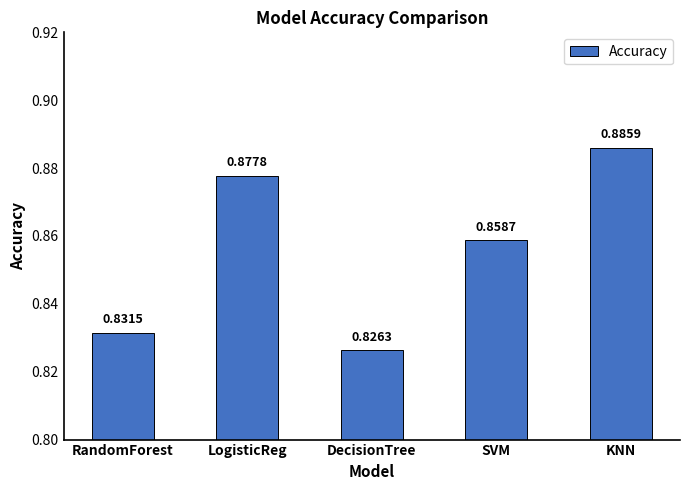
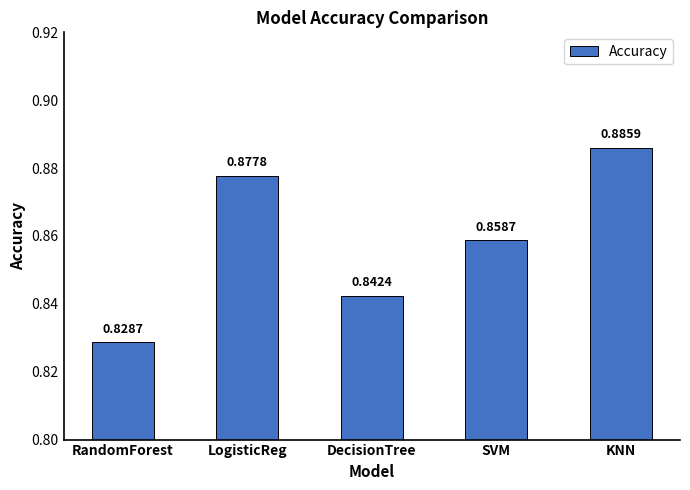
  {
-   "RandomForest": 0.8315,
+   "RandomForest": 0.8287,
    "LogisticReg": 0.8778,
-   "DecisionTree": 0.8263,
+   "DecisionTree": 0.8424,
    "SVM": 0.8587,
    "KNN": 0.8859
  }
